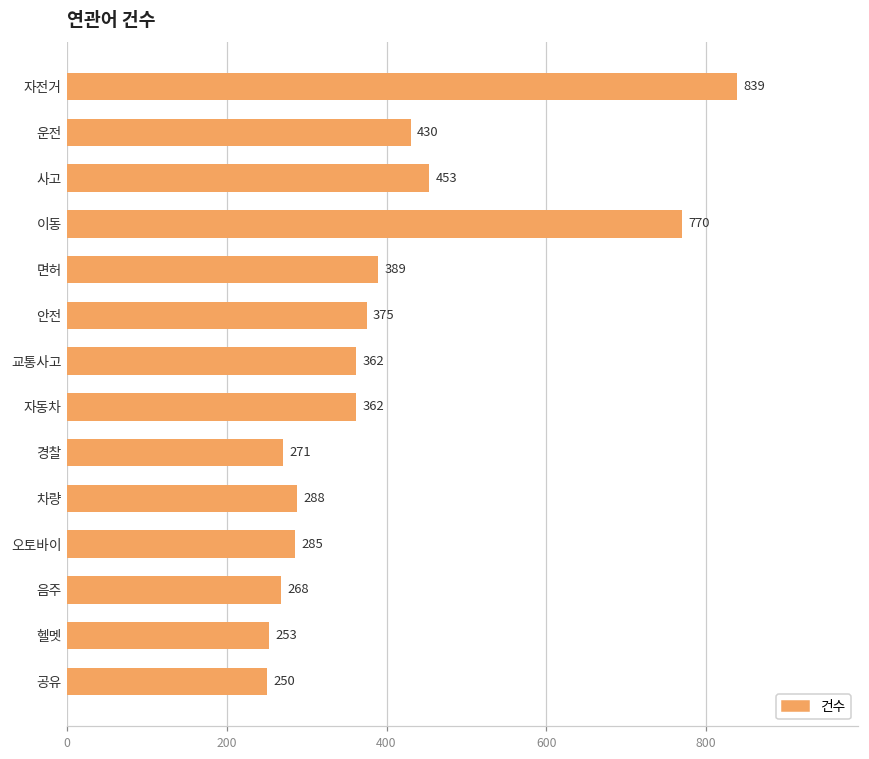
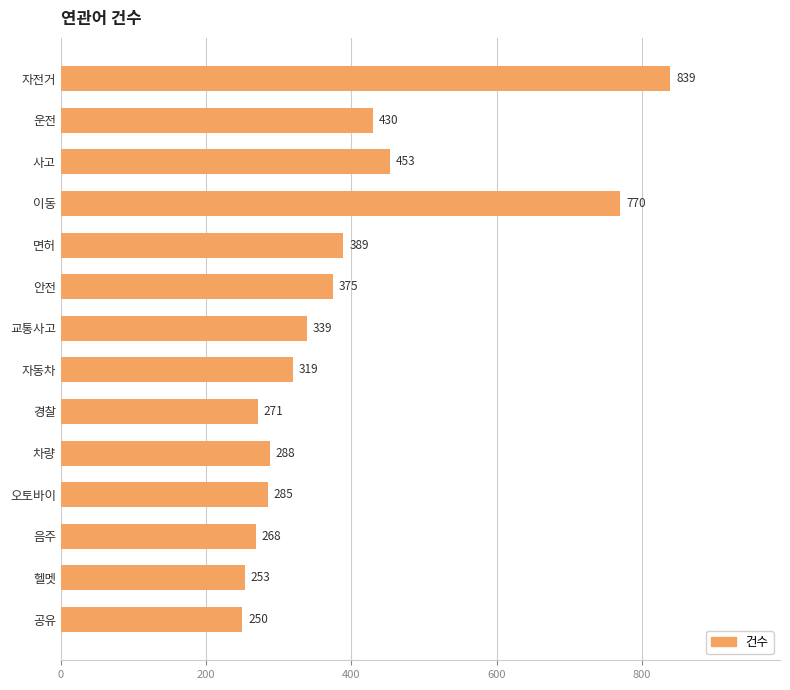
  {
    "자전거": 839,
    "운전": 430,
    "사고": 453,
    "이동": 770,
    "면허": 389,
    "안전": 375,
-   "교통사고": 362,
-   "자동차": 362,
+   "교통사고": 339,
+   "자동차": 319,
    "경찰": 271,
    "차량": 288,
    "오토바이": 285,
    "음주": 268,
    "헬멧": 253,
    "공유": 250
  }
